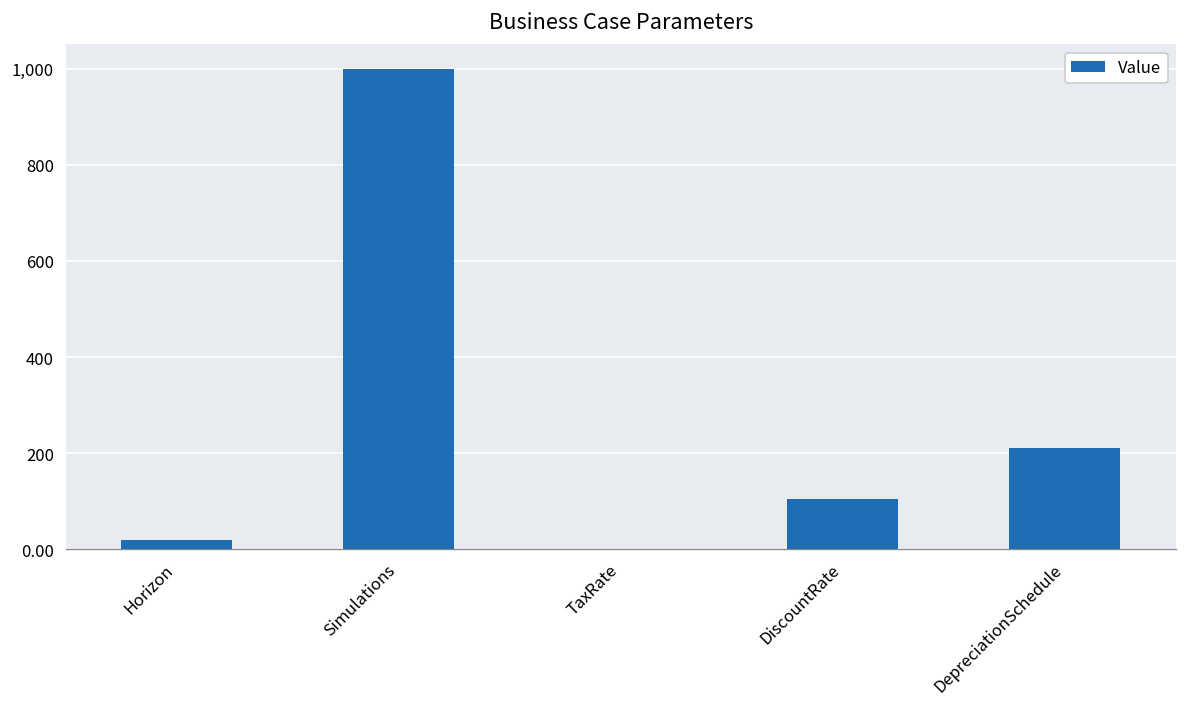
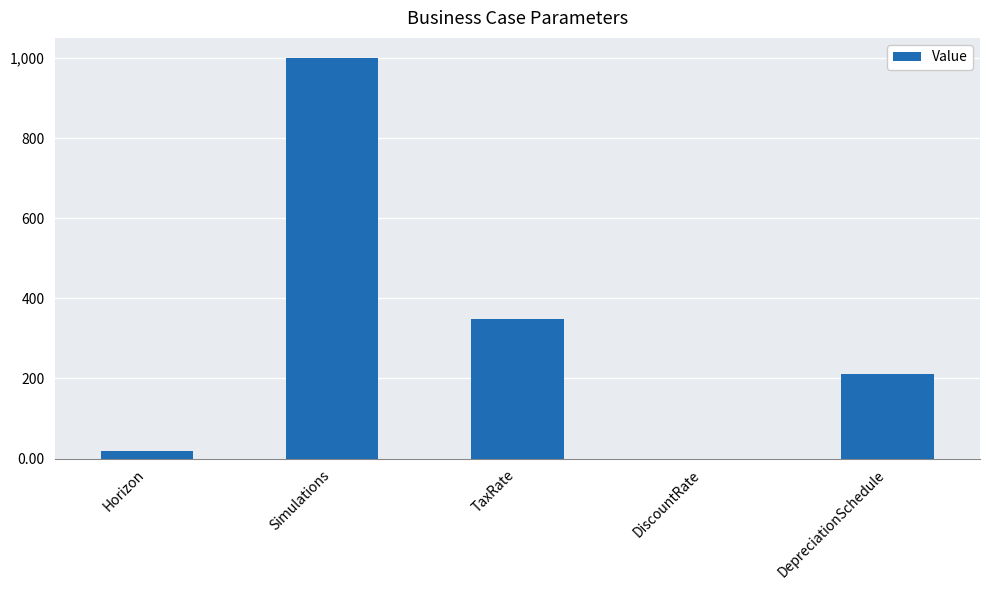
  {
    "Horizon": "20",
    "Simulations": "1,000",
-   "TaxRate": "0",
-   "DiscountRate": "110",
+   "TaxRate": "350",
+   "DiscountRate": "0",
    "DepreciationSchedule": "210"
  }
